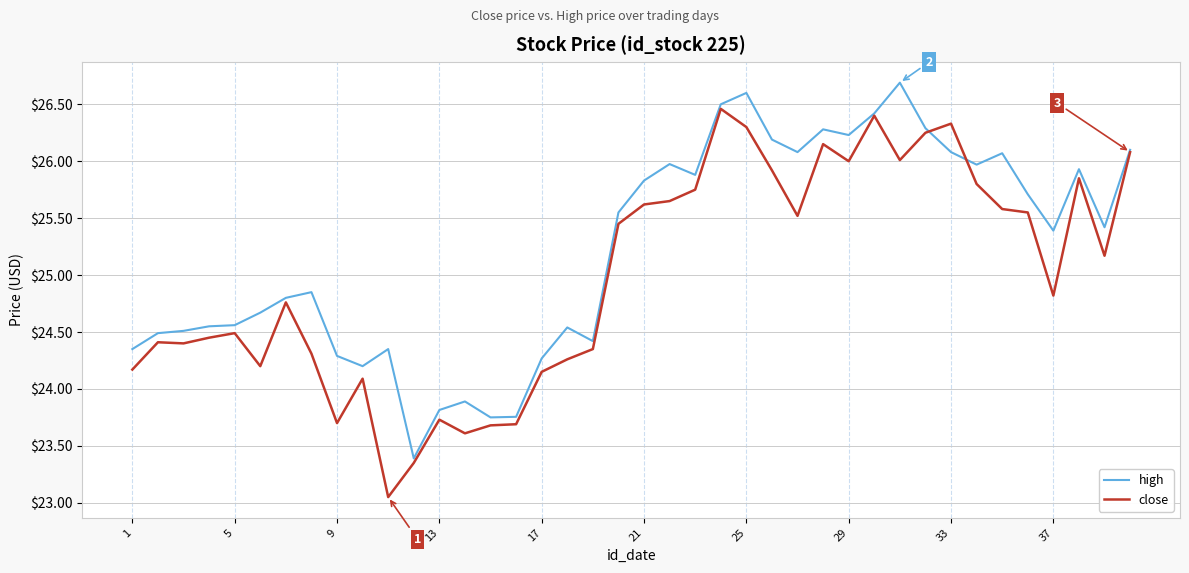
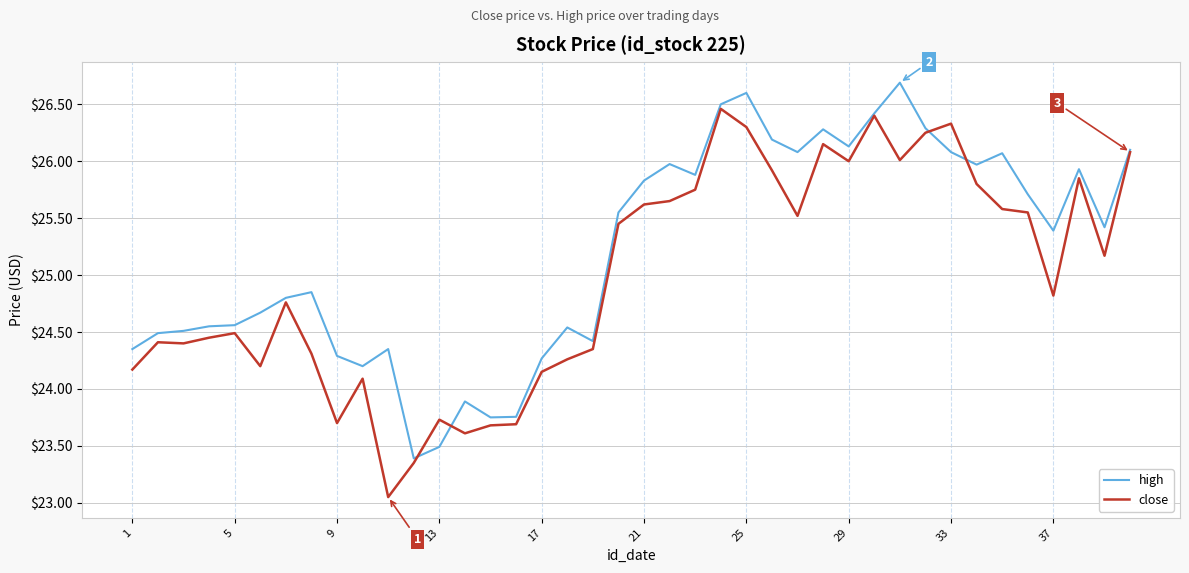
  {
    "high": {
      "1": "$24.35",
      "5": "$24.56",
      "9": "$24.29",
-     "13": "$23.82",
+     "13": "$23.49",
      "17": "$24.27",
      "21": "$25.83",
      "25": "$26.60",
-     "29": "$26.23",
+     "29": "$26.13",
      "33": "$26.08",
      "37": "$25.39"
    },
    "close": {
      "1": "$24.17",
      "5": "$24.49",
      "9": "$23.70",
      "13": "$23.73",
      "17": "$24.15",
      "21": "$25.62",
      "25": "$26.30",
      "29": "$26.00",
      "33": "$26.33",
      "37": "$24.82"
    }
  }
